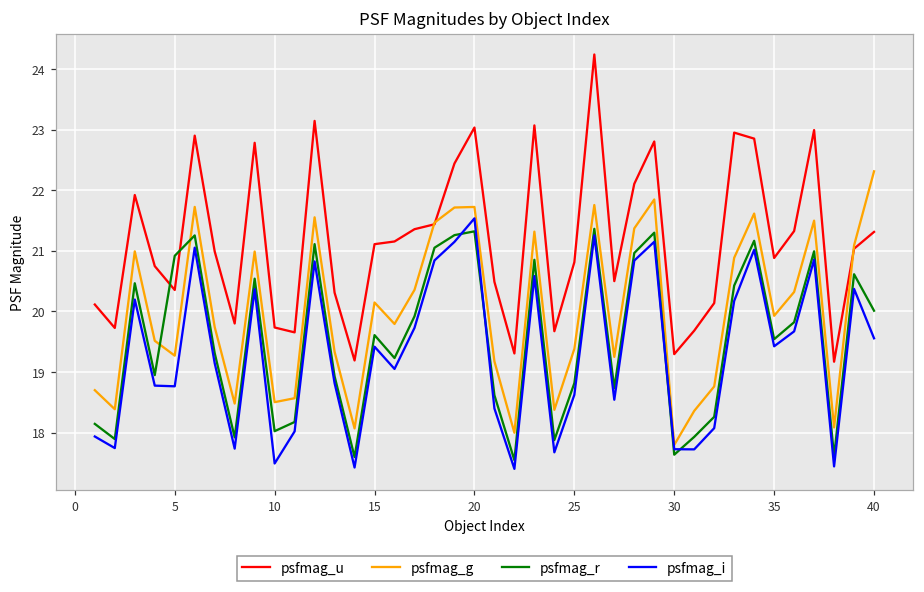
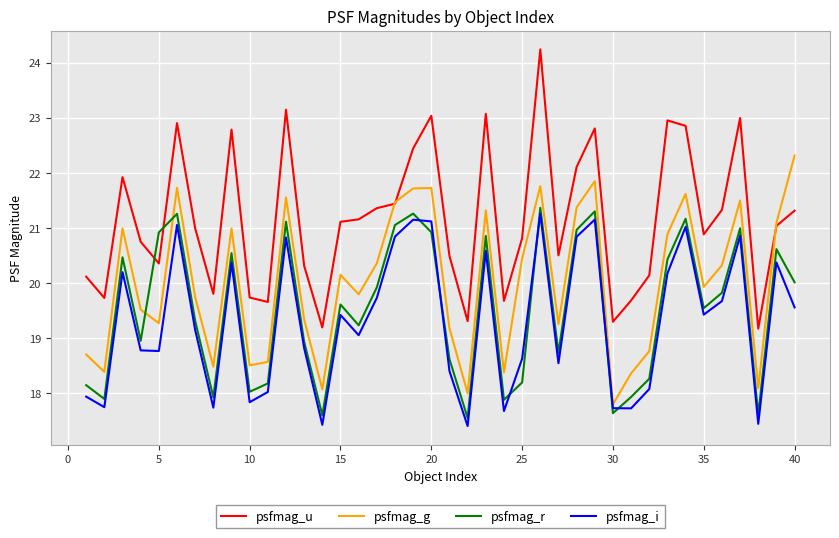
  {
    "psfmag_u": {
      "5": 20.4,
      "10": 19.7,
      "15": 21.1,
      "20": 23.0,
      "25": 20.8,
      "30": 19.3,
      "35": 20.9,
      "40": 21.3
    },
    "psfmag_g": {
      "5": 19.3,
      "10": 18.5,
      "15": 20.1,
      "20": 21.7,
-     "25": 19.4,
+     "25": 20.4,
      "30": 17.8,
      "35": 19.9,
      "40": 22.3
    },
    "psfmag_r": {
      "5": 20.9,
      "10": 18.0,
      "15": 19.6,
-     "20": 21.3,
-     "25": 18.8,
+     "20": 20.9,
+     "25": 18.2,
      "30": 17.6,
      "35": 19.5,
      "40": 20.0
    },
    "psfmag_i": {
      "5": 18.8,
-     "10": 17.5,
+     "10": 17.8,
      "15": 19.4,
-     "20": 21.5,
+     "20": 21.1,
      "25": 18.6,
      "30": 17.7,
      "35": 19.4,
      "40": 19.6
    }
  }
